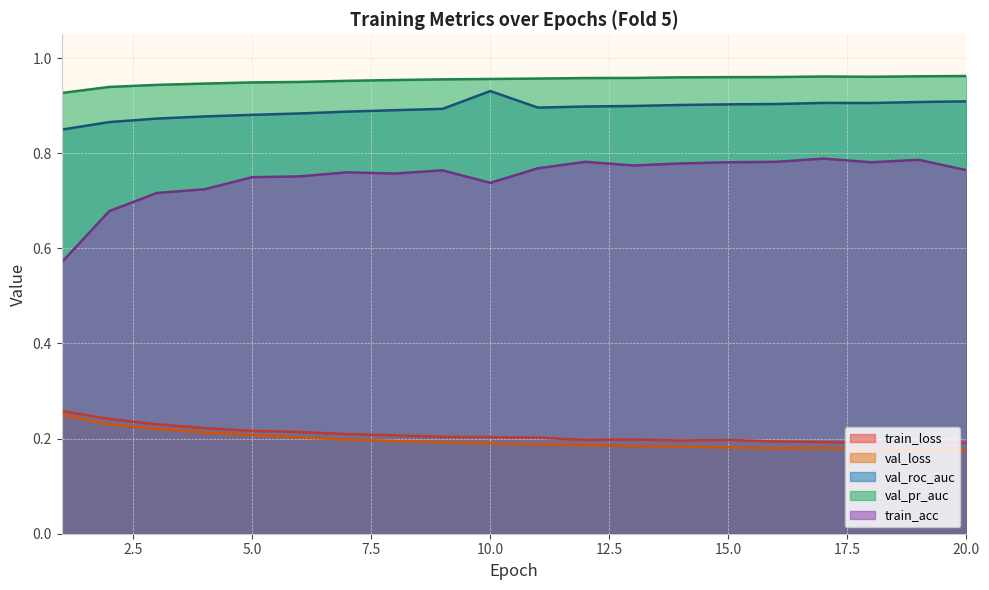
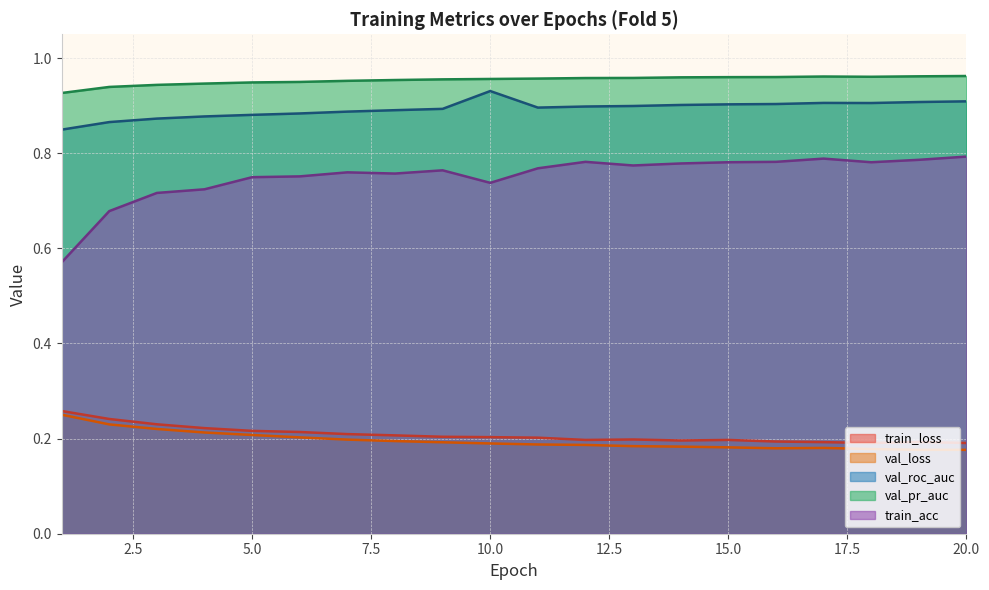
  {
    "val_roc_auc": {
      "5.0": 0.88,
      "10.0": 0.93,
      "15.0": 0.90,
      "20.0": 0.91
    },
    "val_pr_auc": {
      "5.0": 0.95,
      "10.0": 0.96,
      "15.0": 0.96,
      "20.0": 0.96
    },
    "train_acc": {
      "5.0": 0.75,
      "10.0": 0.74,
      "15.0": 0.78,
-     "20.0": 0.76
+     "20.0": 0.79
    }
  }
